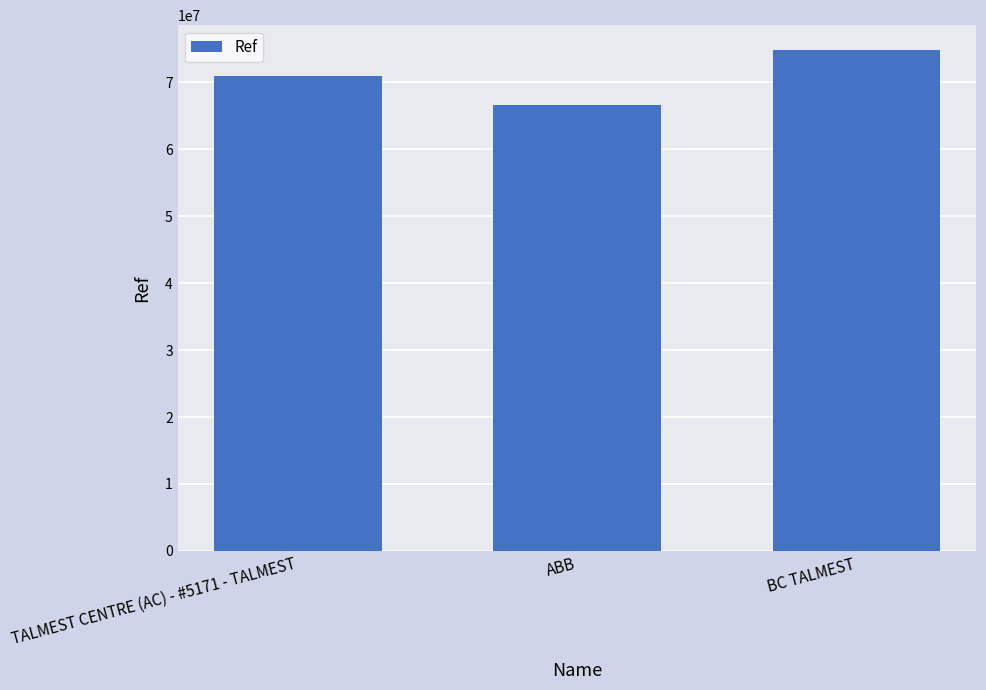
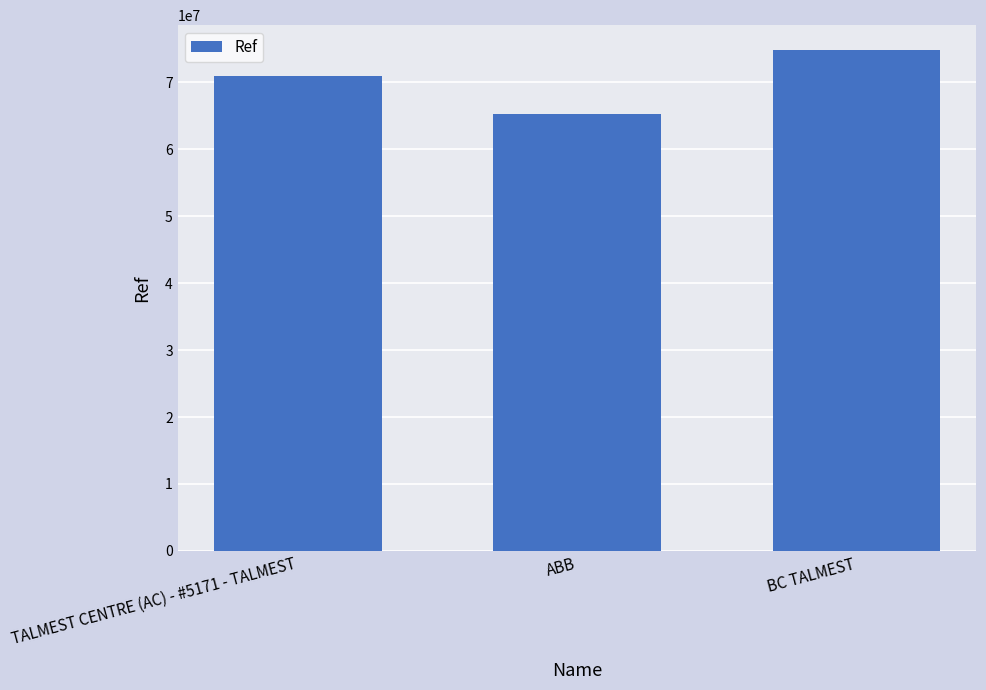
  {
    "TALMEST CENTRE (AC) - #5171 - TALMEST": 71000000,
-   "ABB": 67000000,
+   "ABB": 65000000,
    "BC TALMEST": 75000000
  }
